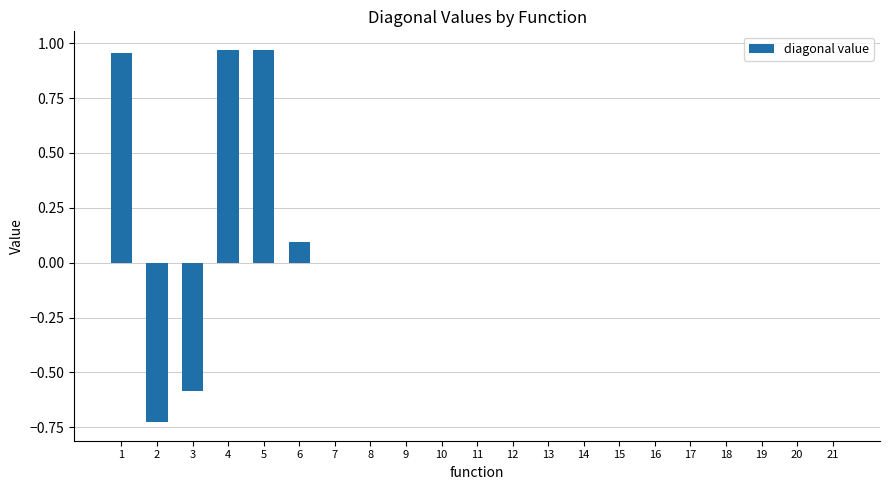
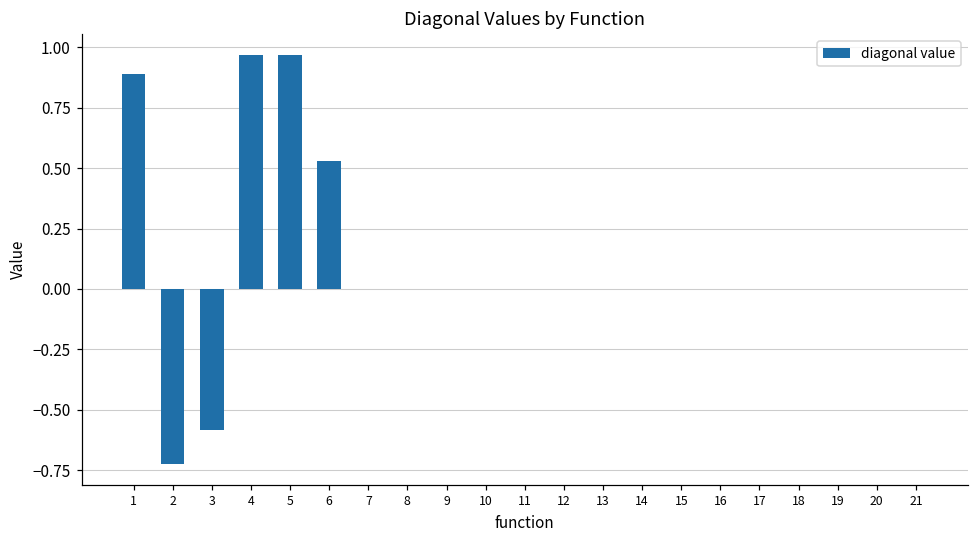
  {
-   "1": 0.95,
+   "1": 0.89,
    "2": -0.73,
    "3": -0.59,
    "4": 0.97,
    "5": 0.97,
-   "6": 0.09,
+   "6": 0.53,
    "7": 0.00,
    "8": 0.00,
    "9": 0.00,
    "10": 0.00,
    "11": 0.00,
    "12": 0.00,
    "13": 0.00,
    "14": 0.00,
    "15": 0.00,
    "16": 0.00,
    "17": 0.00,
    "18": 0.00,
    "19": 0.00,
    "20": 0.00,
    "21": 0.00
  }
